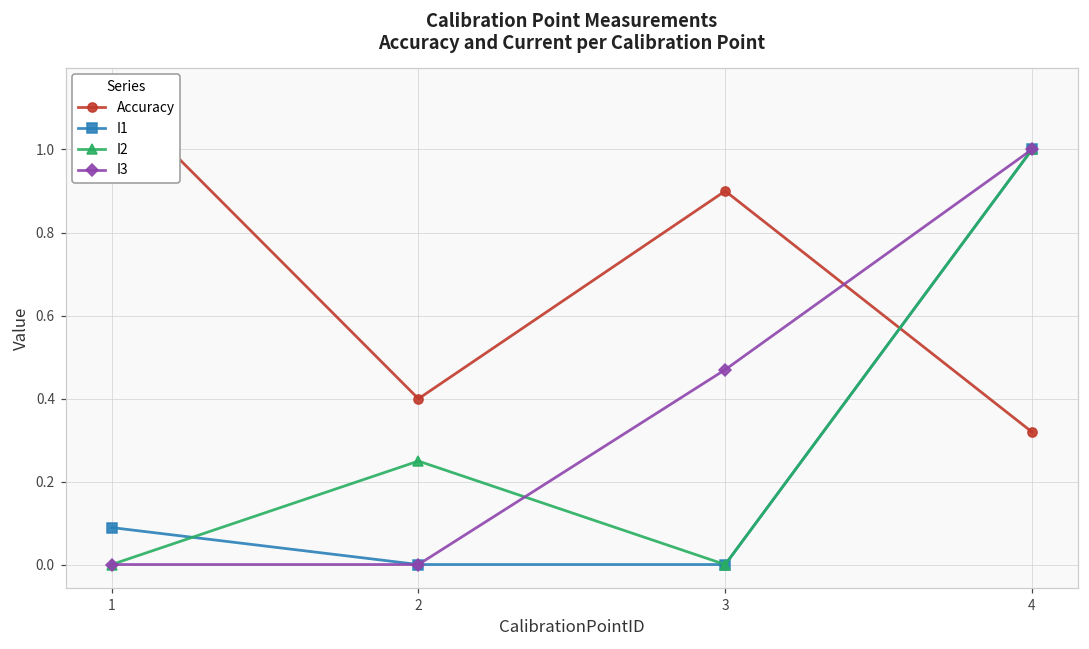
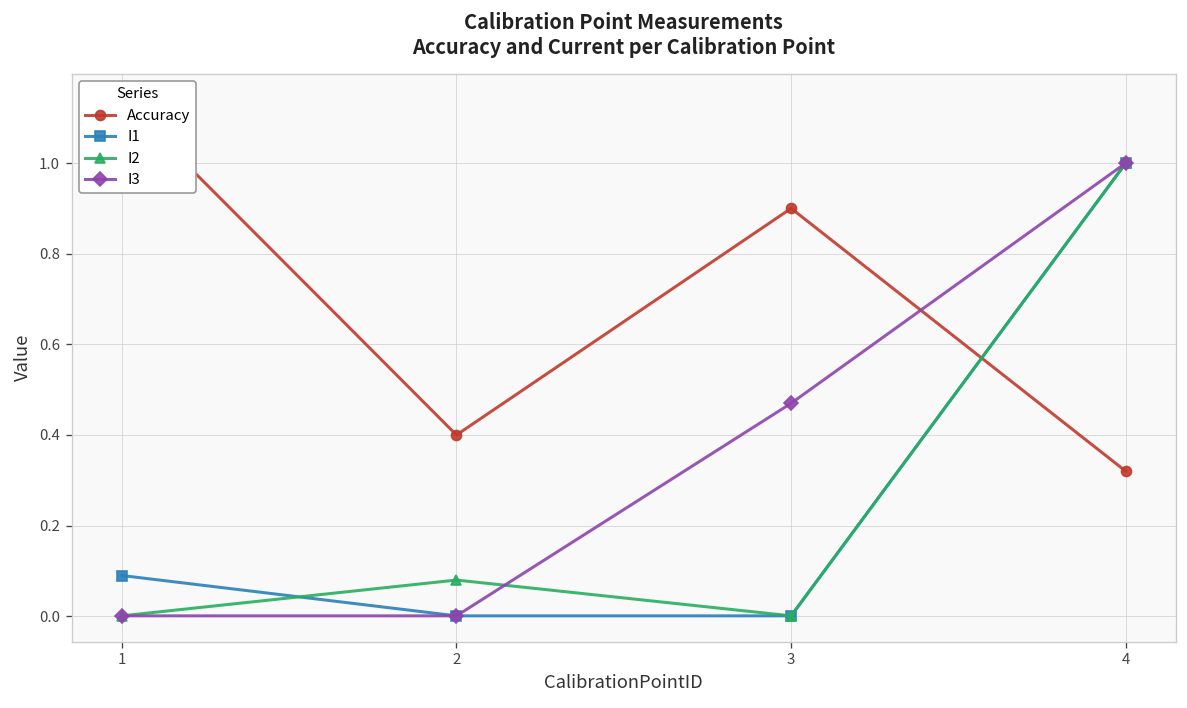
  {
    "Accuracy": {
      "2": 0.40,
      "3": 0.90,
      "4": 0.32
    },
    "I1": {
      "1": 0.09
    },
    "I2": {
-     "2": 0.25
+     "2": 0.08
    },
    "I3": {
      "3": 0.47
    }
  }
